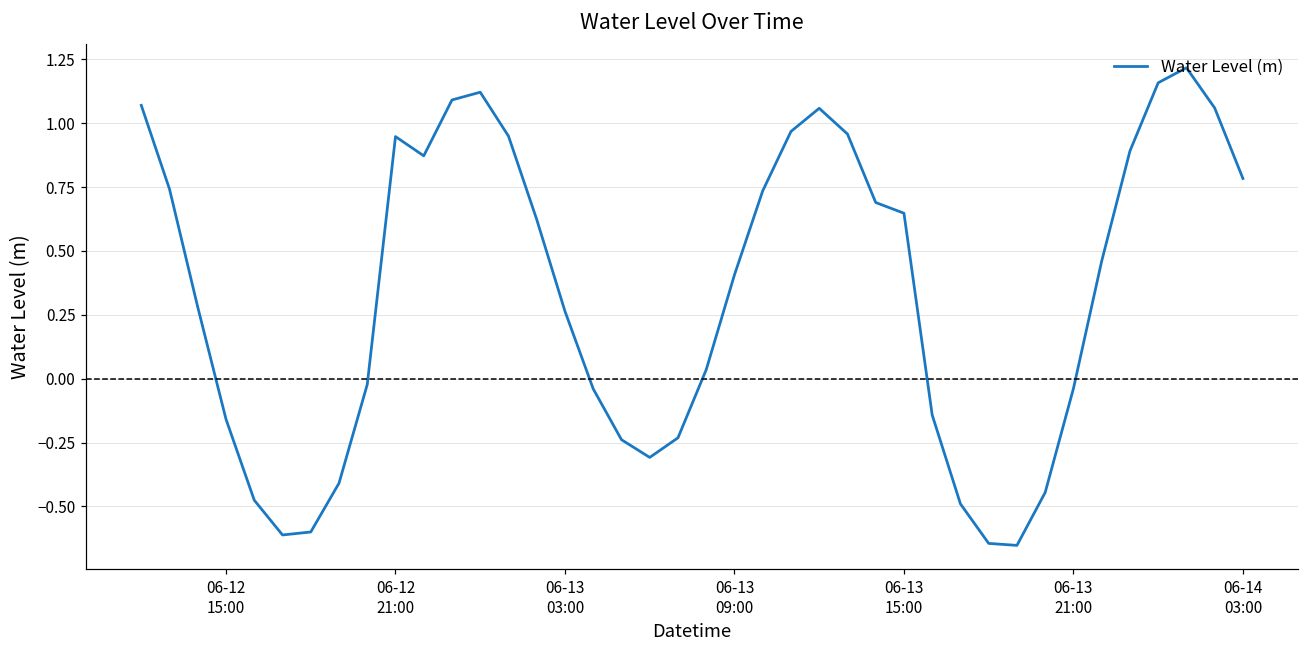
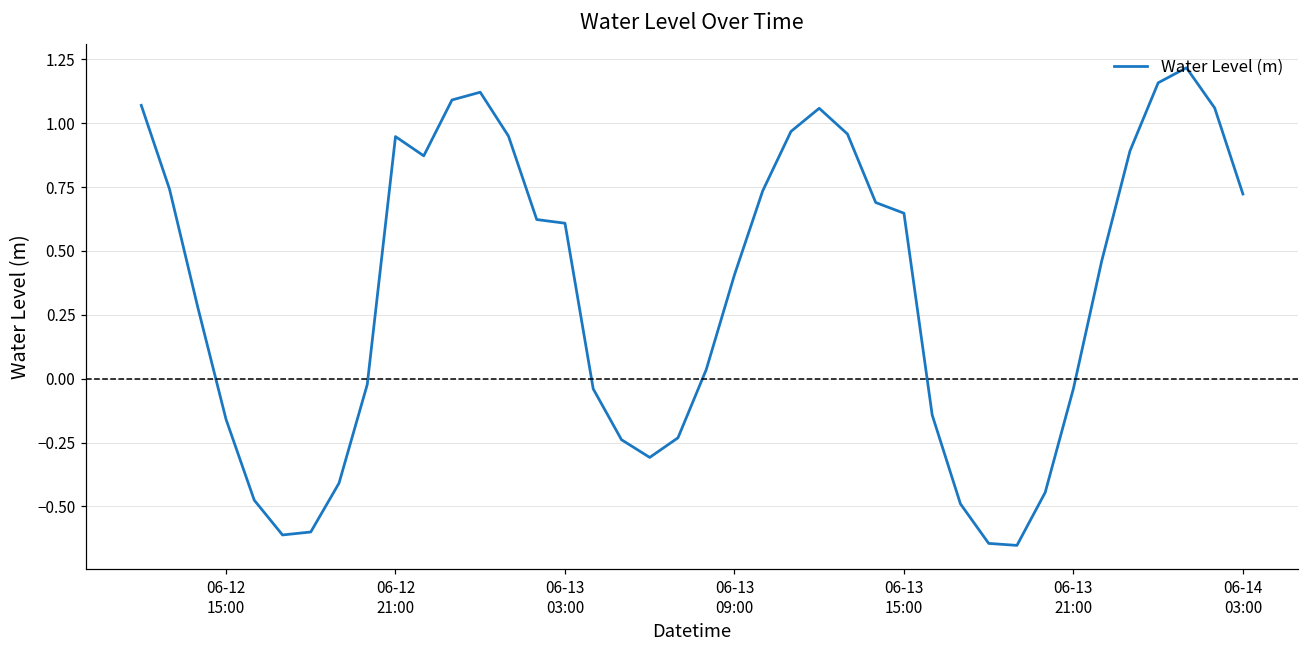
  {
    "06-12 15:00": -0.16,
    "06-12 21:00": 0.95,
-   "06-13 03:00": 0.26,
+   "06-13 03:00": 0.61,
    "06-13 09:00": 0.41,
    "06-13 15:00": 0.65,
    "06-13 21:00": -0.04,
-   "06-14 03:00": 0.78
+   "06-14 03:00": 0.72
  }
